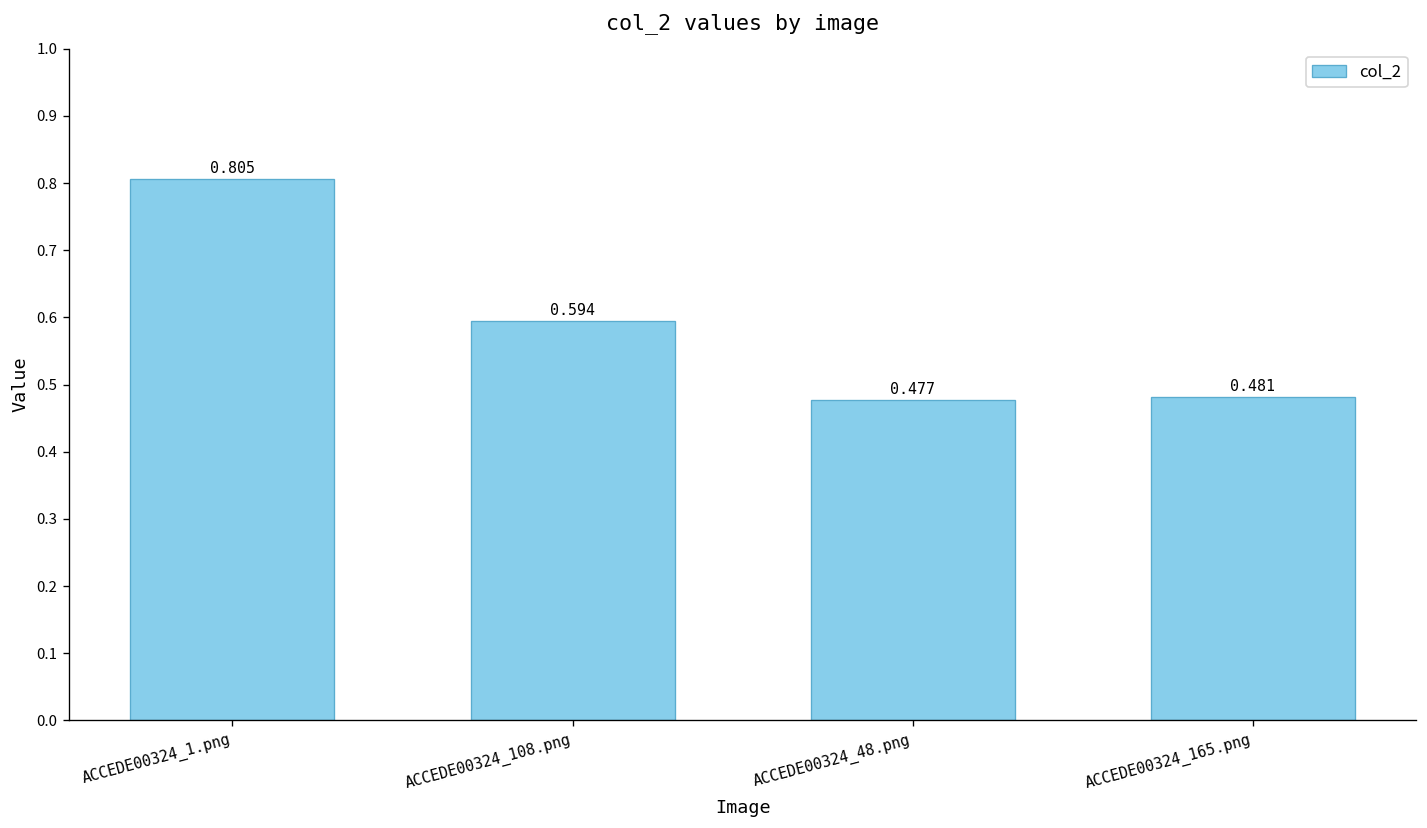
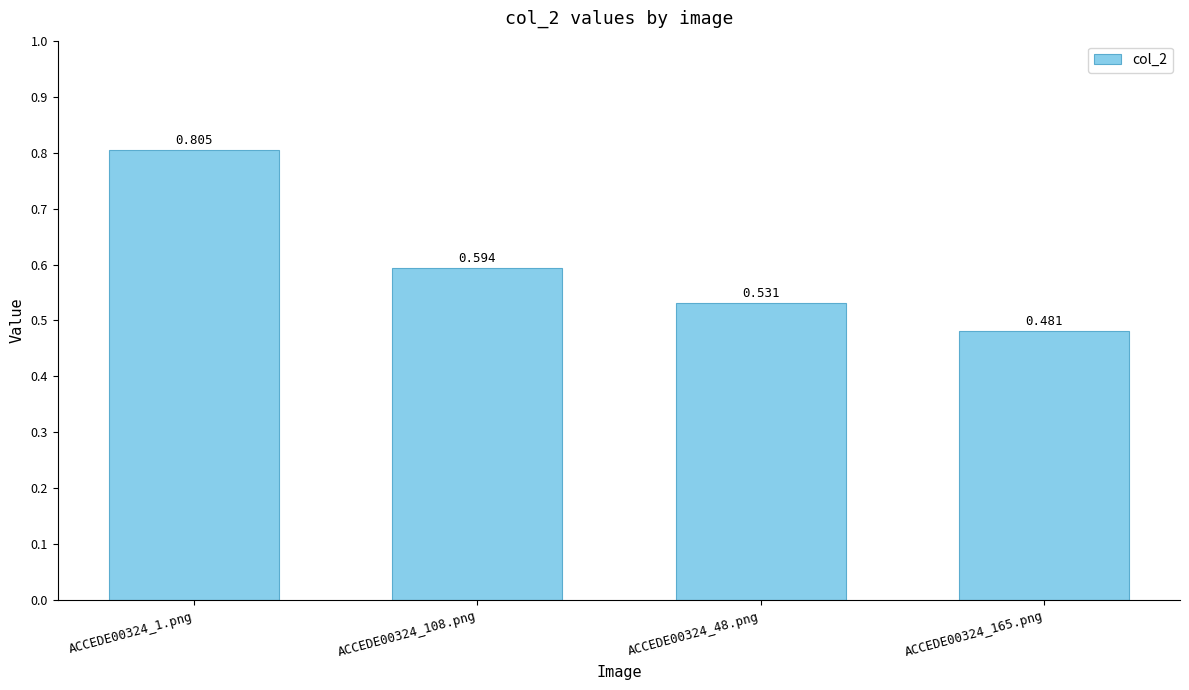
  {
    "ACCEDE00324_1.png": 0.805,
    "ACCEDE00324_108.png": 0.594,
-   "ACCEDE00324_48.png": 0.477,
+   "ACCEDE00324_48.png": 0.531,
    "ACCEDE00324_165.png": 0.481
  }
